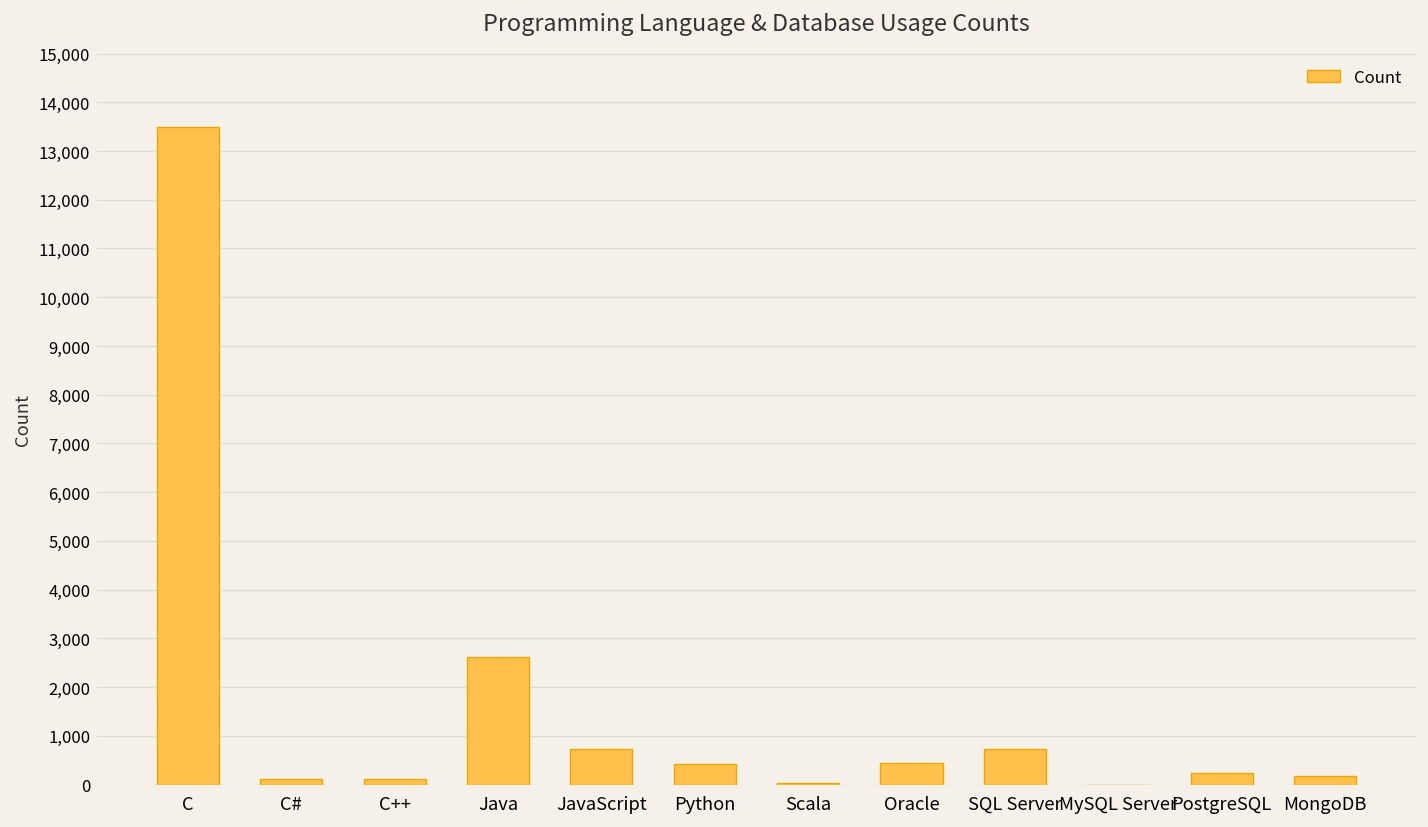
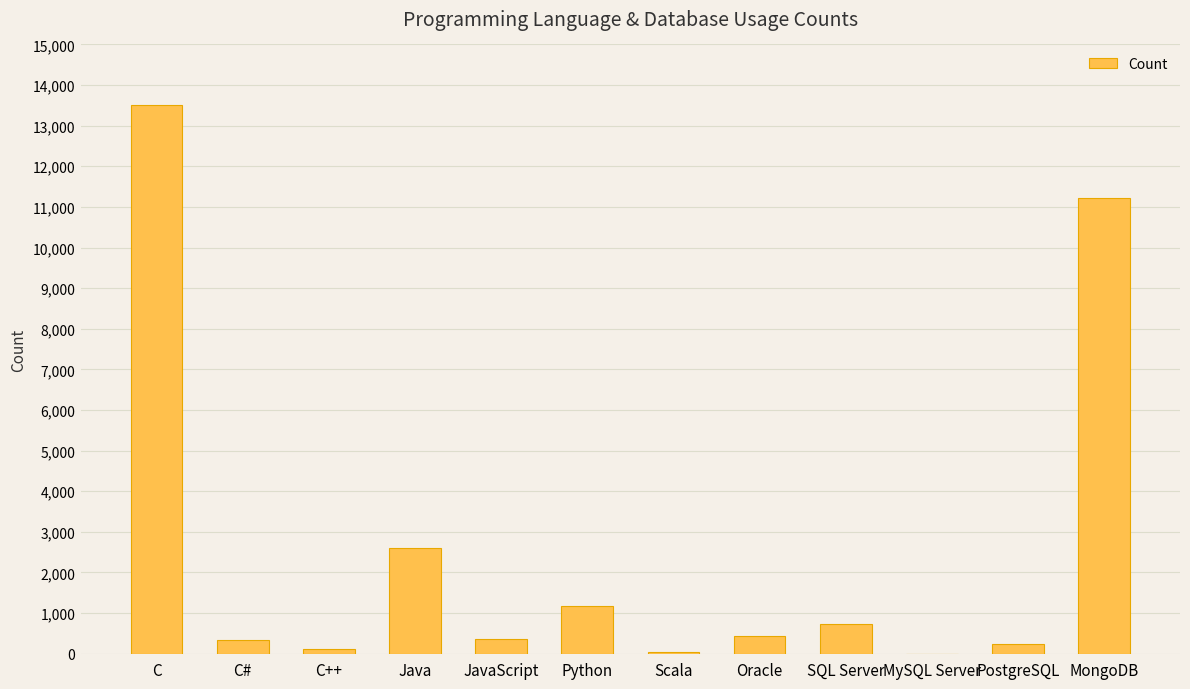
  {
    "C": "13,500",
-   "C#": "100",
+   "C#": "300",
    "C++": "100",
    "Java": "2,600",
-   "JavaScript": "700",
-   "Python": "400",
+   "JavaScript": "400",
+   "Python": "1,200",
    "Oracle": "400",
    "SQL Server": "700",
    "MySQL Server": "0",
    "PostgreSQL": "200",
-   "MongoDB": "200"
+   "MongoDB": "11,200"
  }
